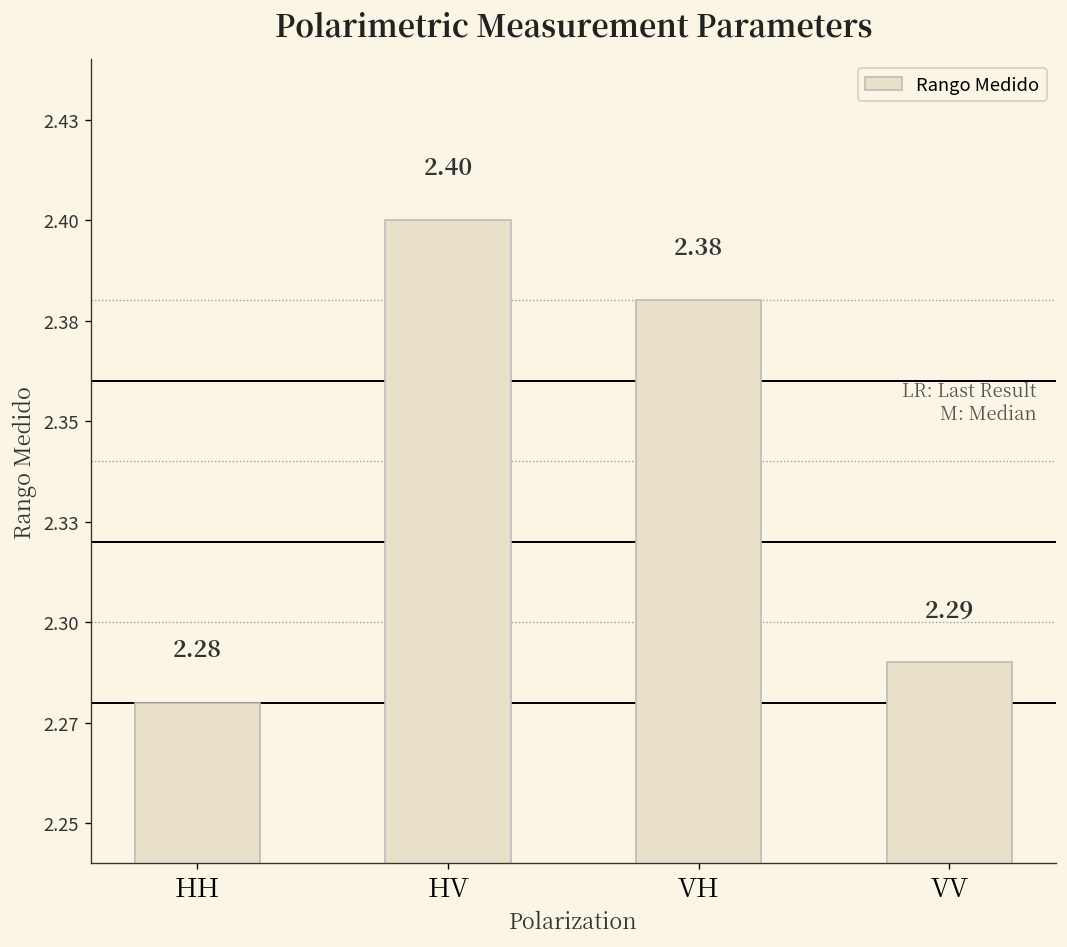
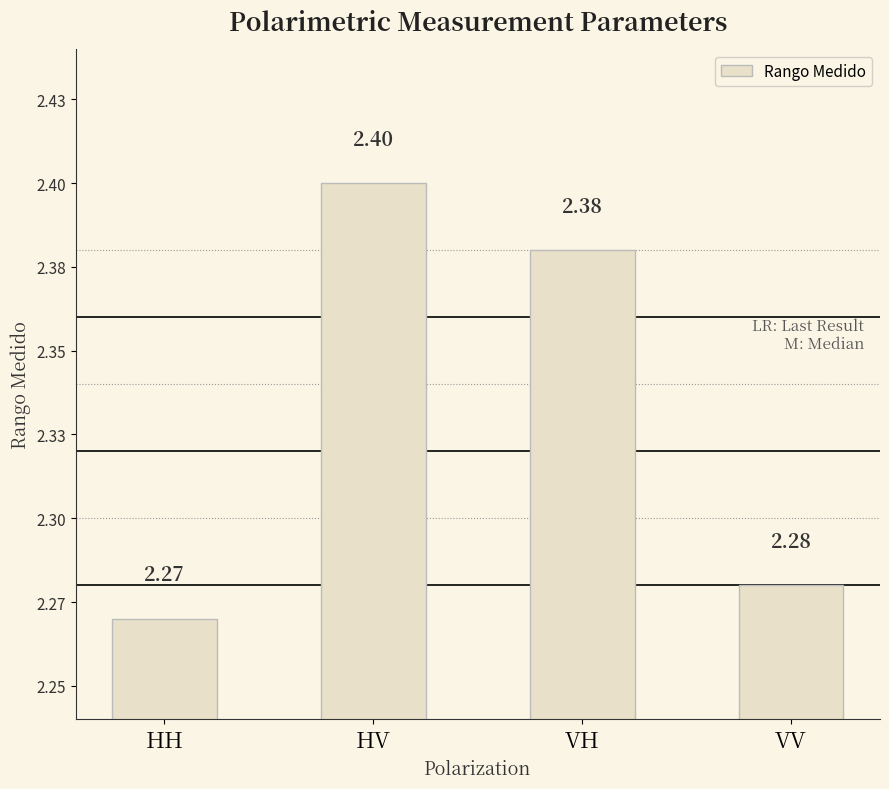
  {
-   "HH": 2.28,
-   "VV": 2.29
+   "HH": 2.27,
+   "VV": 2.28
  }
